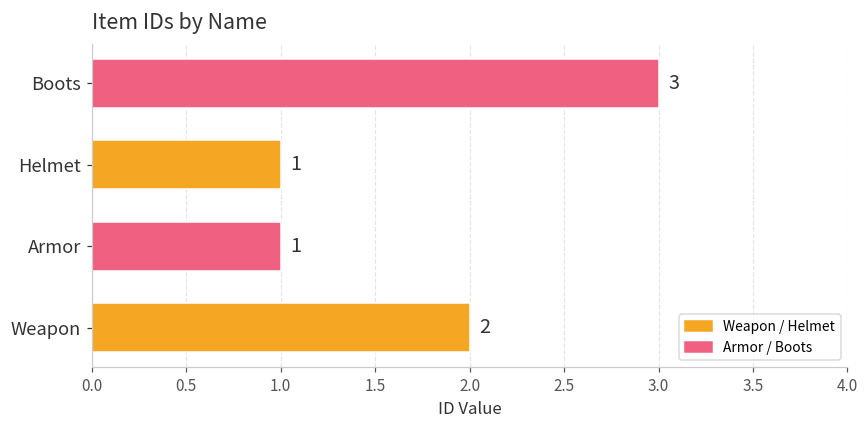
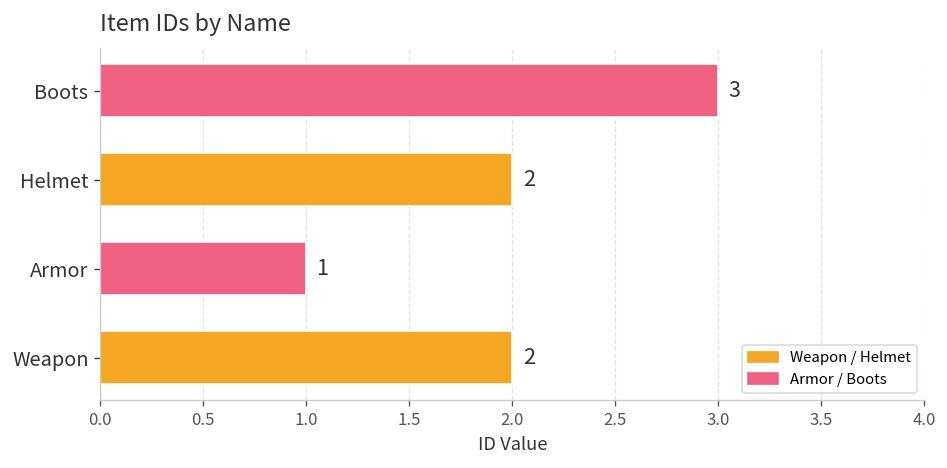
  {
    "Boots": 3,
-   "Helmet": 1,
+   "Helmet": 2,
    "Armor": 1,
    "Weapon": 2
  }
